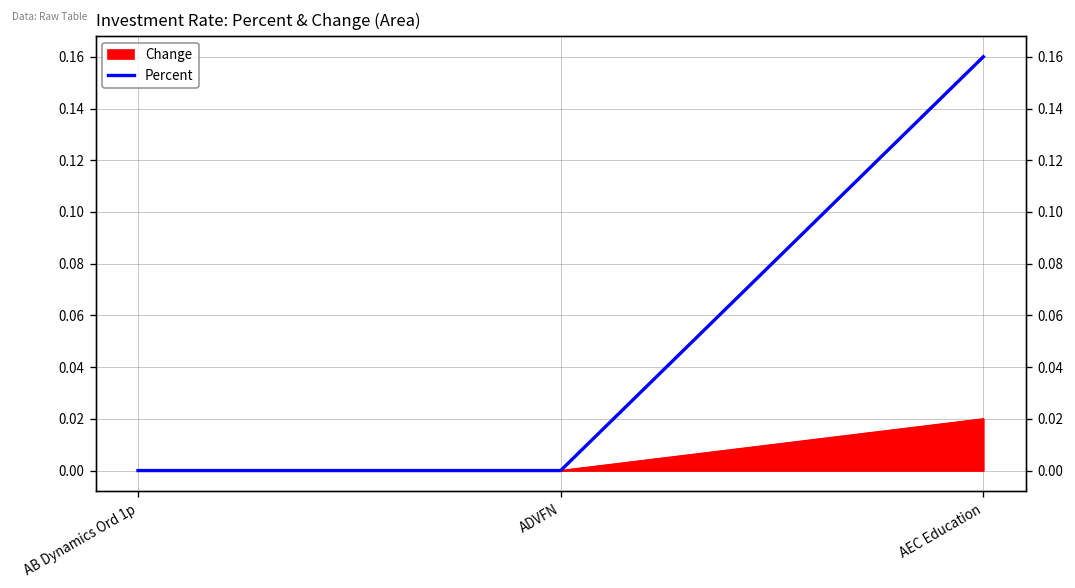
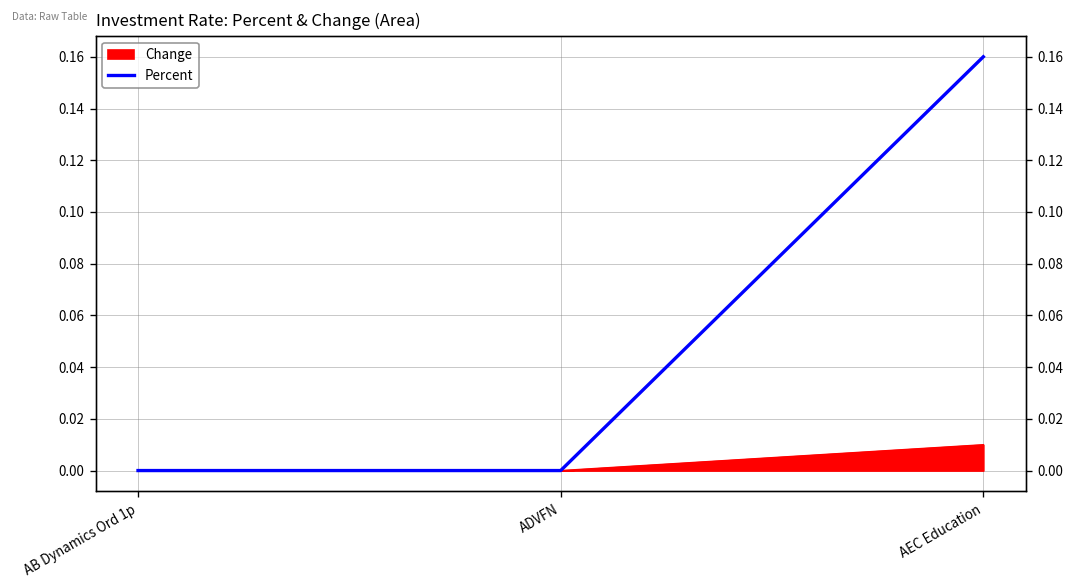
  {
    "Change": {
-     "AEC Education": 0.02
+     "AEC Education": 0.01
    },
    "Percent": {
      "AEC Education": 0.16
    }
  }
